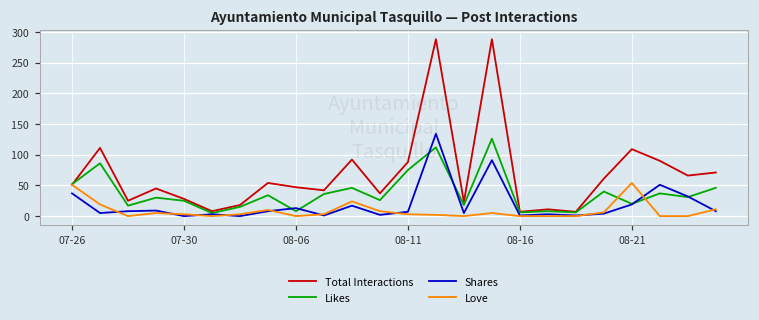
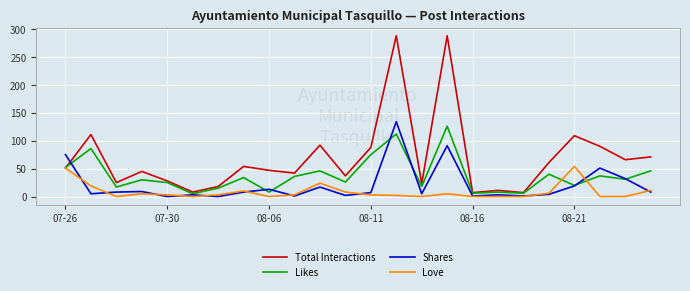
  {
    "Total Interactions": {
      "08-06": 50,
      "08-11": 90,
      "08-21": 110
    },
    "Likes": {
      "08-06": 10,
      "08-11": 80
    },
    "Shares": {
-     "07-26": 40,
+     "07-26": 80,
      "08-06": 10
    },
    "Love": {
      "08-06": 0,
      "08-21": 50
    }
  }
